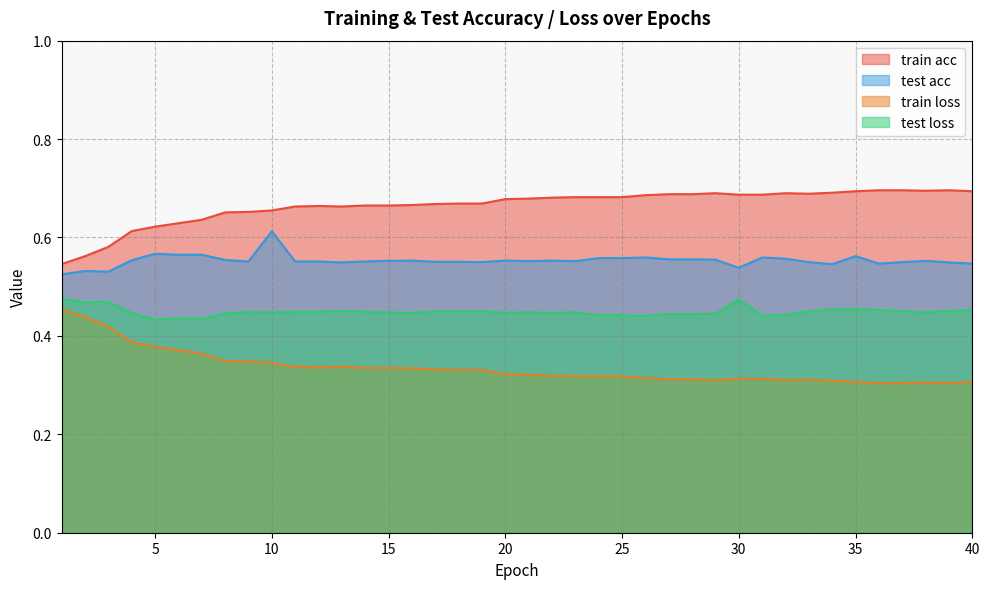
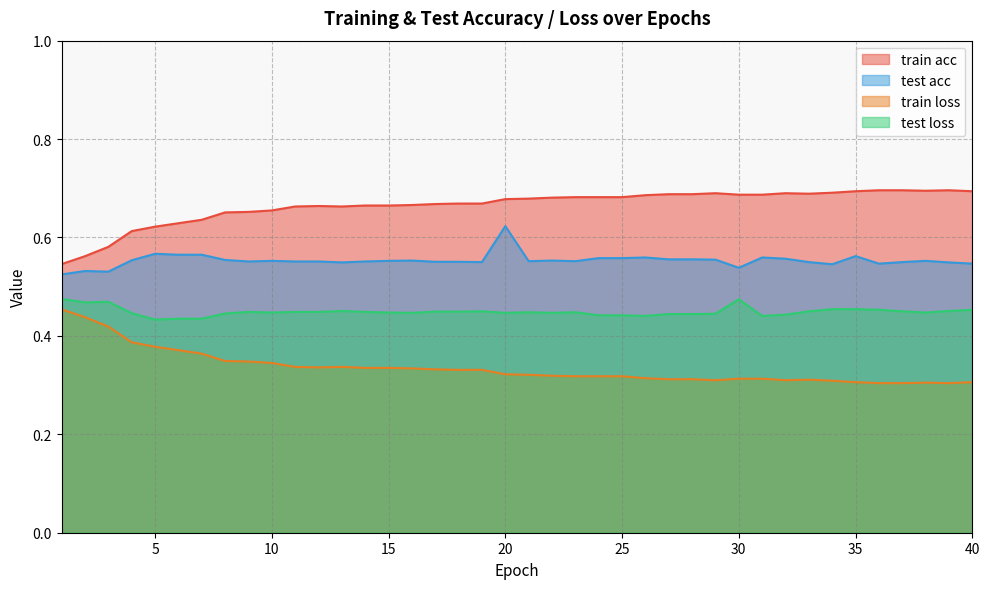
  {
    "test acc": {
      "5": 0.57,
-     "10": 0.61,
+     "10": 0.55,
      "15": 0.55,
-     "20": 0.55,
+     "20": 0.62,
      "25": 0.56,
      "30": 0.54,
      "35": 0.56,
      "40": 0.55
    },
    "test loss": {
      "5": 0.43,
      "10": 0.45,
      "15": 0.45,
      "20": 0.45,
      "25": 0.44,
      "30": 0.47,
      "35": 0.45,
      "40": 0.45
    }
  }
